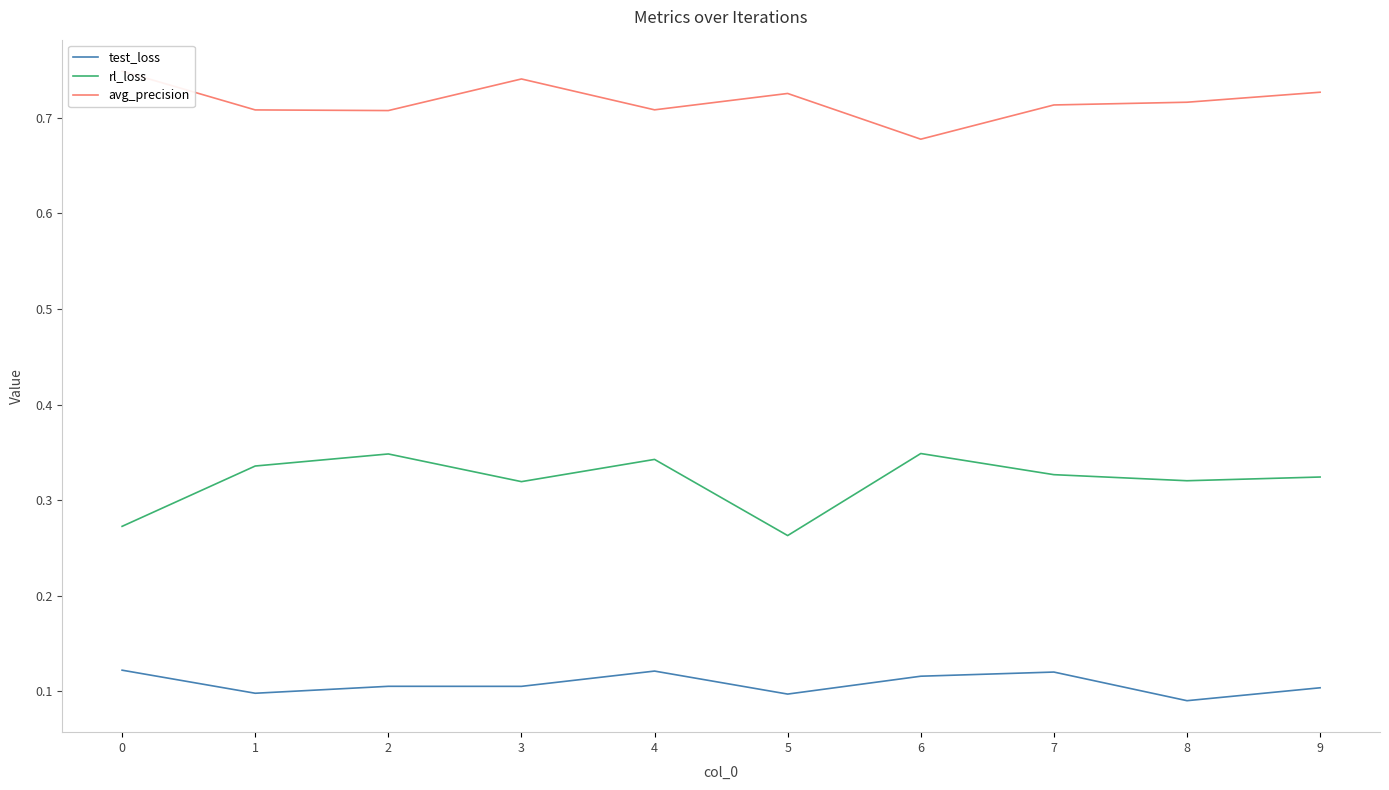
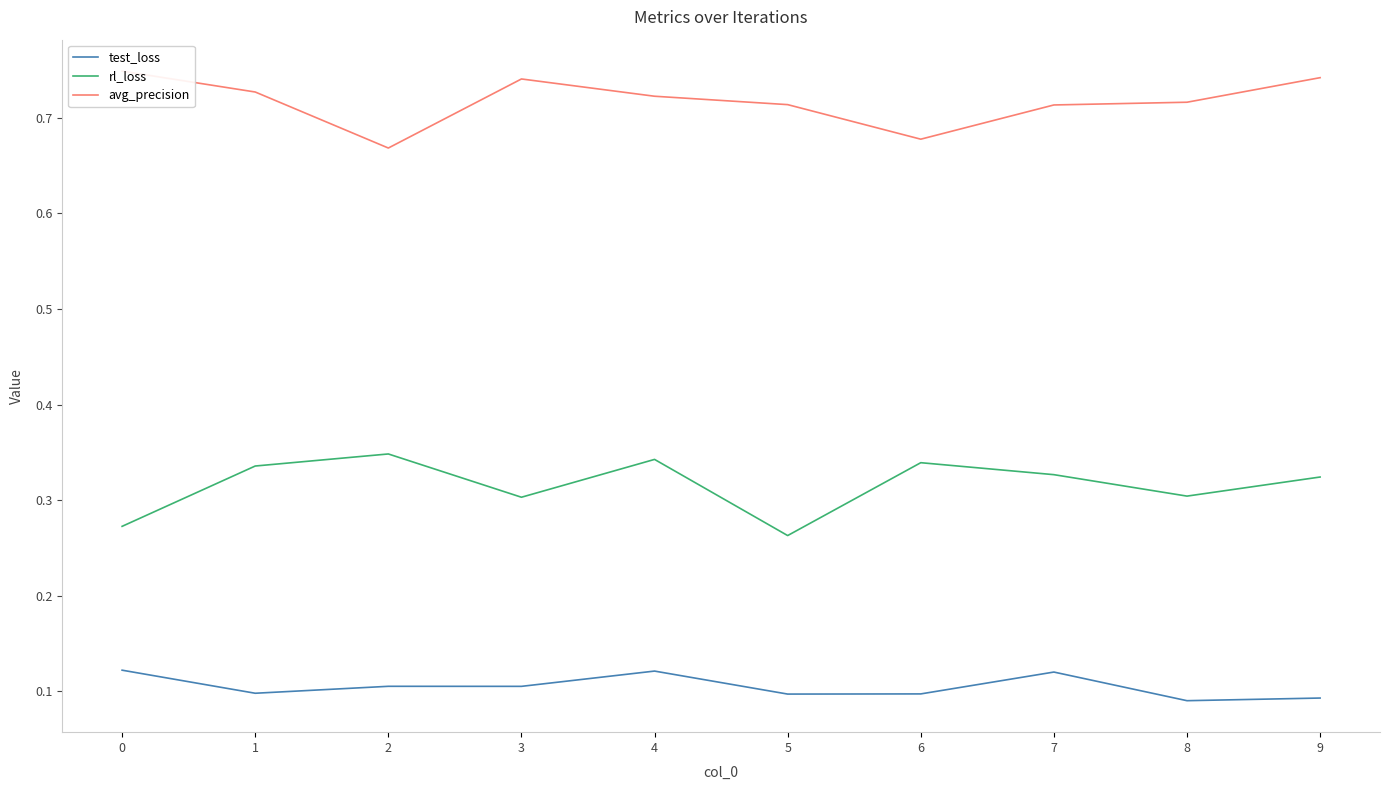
  {
    "test_loss": {
      "0": 0.12,
      "1": 0.10,
      "2": 0.11,
      "3": 0.11,
      "4": 0.12,
      "5": 0.10,
-     "6": 0.12,
+     "6": 0.10,
      "7": 0.12,
      "8": 0.09,
-     "9": 0.10
+     "9": 0.09
    },
    "rl_loss": {
      "0": 0.27,
      "1": 0.34,
      "2": 0.35,
-     "3": 0.32,
+     "3": 0.30,
      "4": 0.34,
      "5": 0.26,
-     "6": 0.35,
+     "6": 0.34,
      "7": 0.33,
-     "8": 0.32,
+     "8": 0.30,
      "9": 0.32
    },
    "avg_precision": {
-     "1": 0.71,
-     "2": 0.71,
+     "1": 0.73,
+     "2": 0.67,
      "3": 0.74,
-     "4": 0.71,
-     "5": 0.73,
+     "4": 0.72,
+     "5": 0.71,
      "6": 0.68,
      "7": 0.71,
      "8": 0.72,
-     "9": 0.73
+     "9": 0.74
    }
  }
